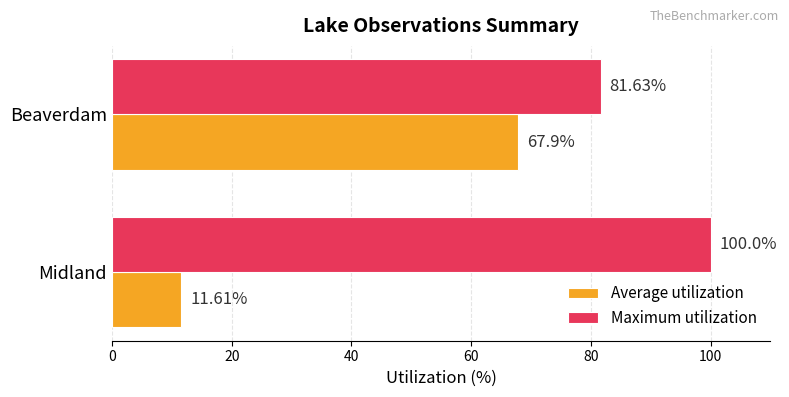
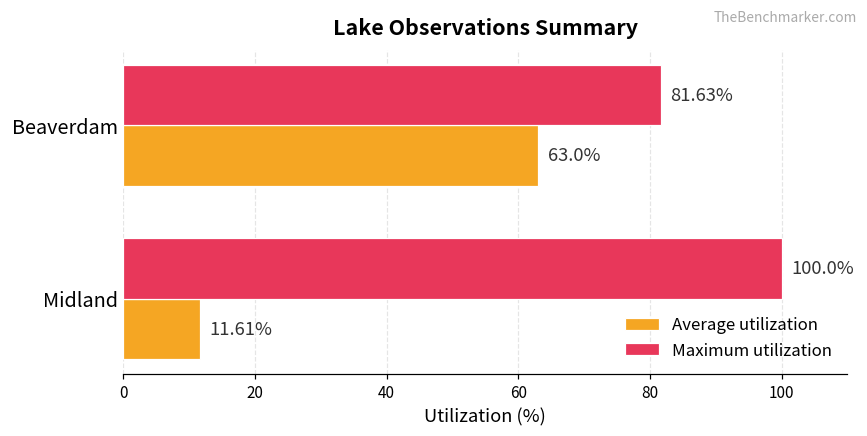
  {
    "Average utilization": {
-     "Beaverdam": "67.9%",
+     "Beaverdam": "63.0%",
      "Midland": "11.61%"
    },
    "Maximum utilization": {
      "Beaverdam": "81.63%",
      "Midland": "100.0%"
    }
  }
